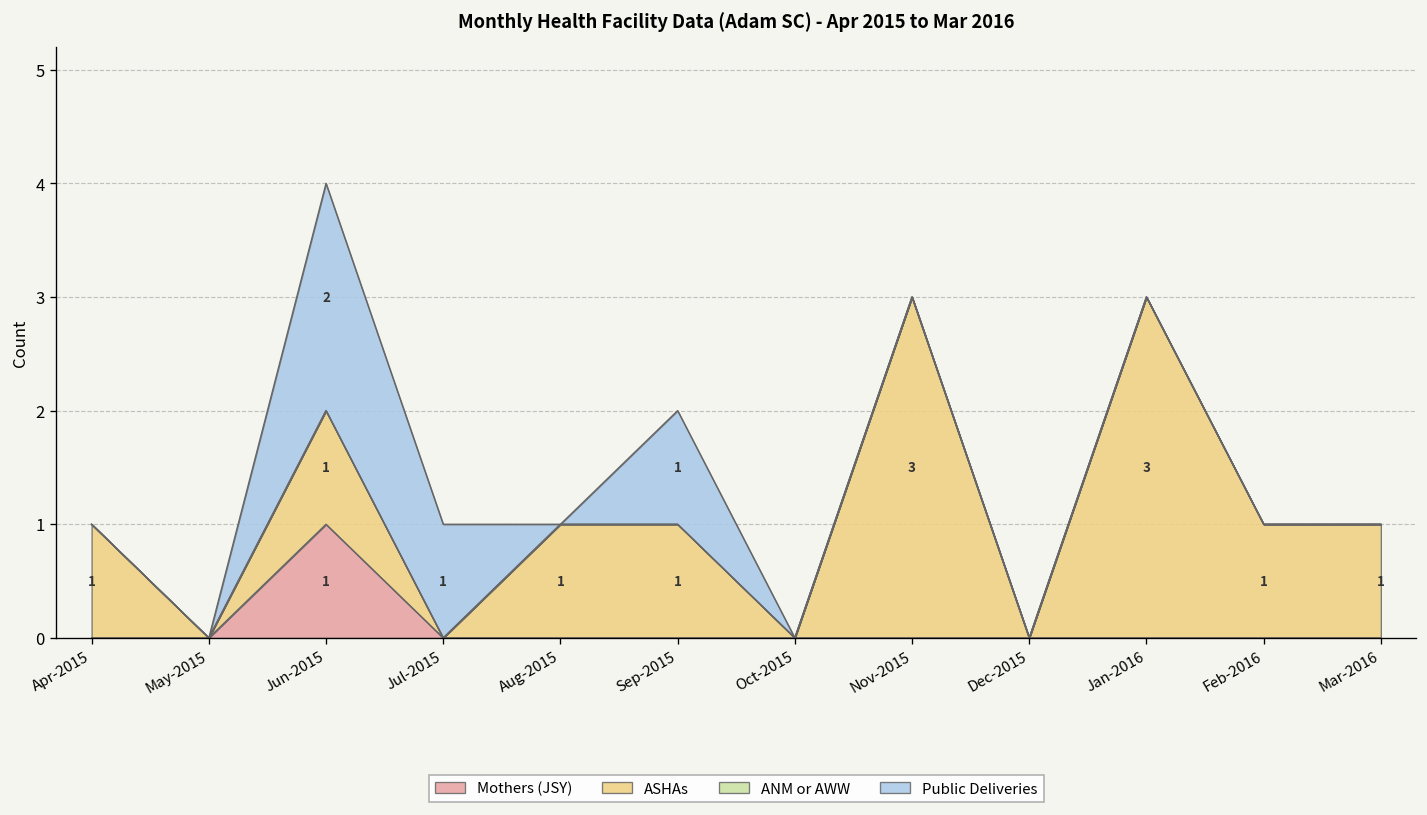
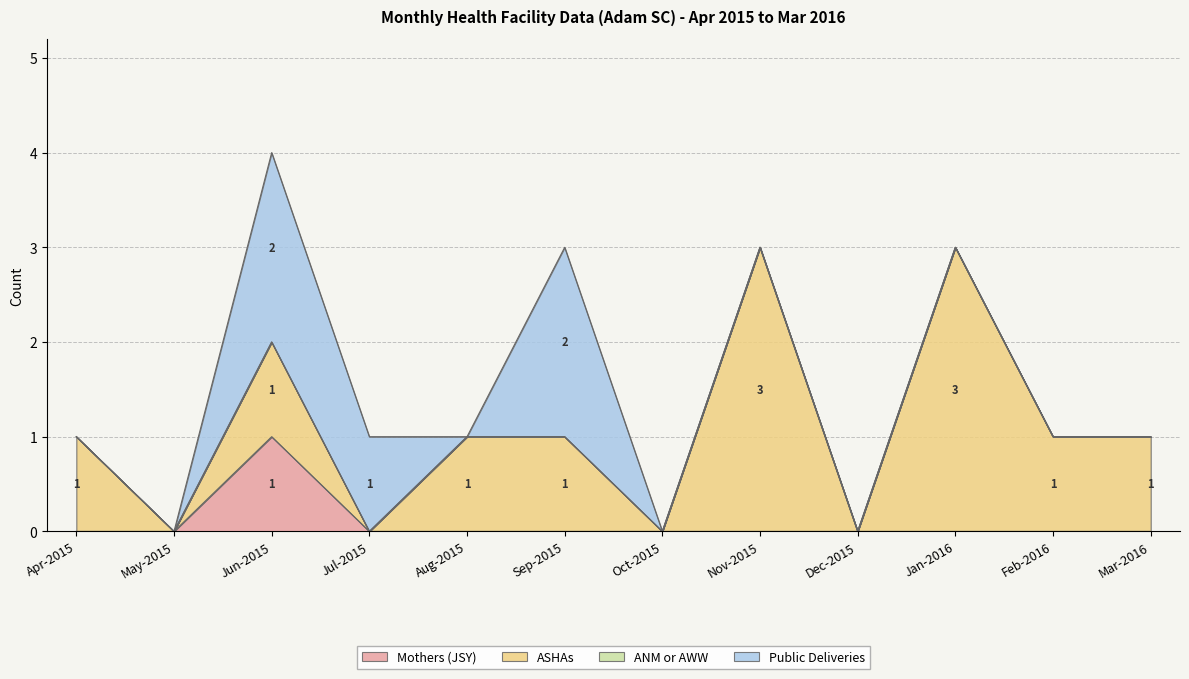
  {
    "Mothers (JSY)": {
      "Apr-2015": 0.0,
      "Jun-2015": 1.0,
      "Aug-2015": 0.0,
      "Sep-2015": 0.0,
      "Nov-2015": 0.0,
      "Jan-2016": 0.0,
      "Feb-2016": 0.0,
      "Mar-2016": 0.0
    },
    "ANM or AWW": {
      "Jun-2015": 2.0,
      "Sep-2015": 1.0
    },
    "Public Deliveries": {
-     "Sep-2015": 1
+     "Sep-2015": 2
    }
  }
